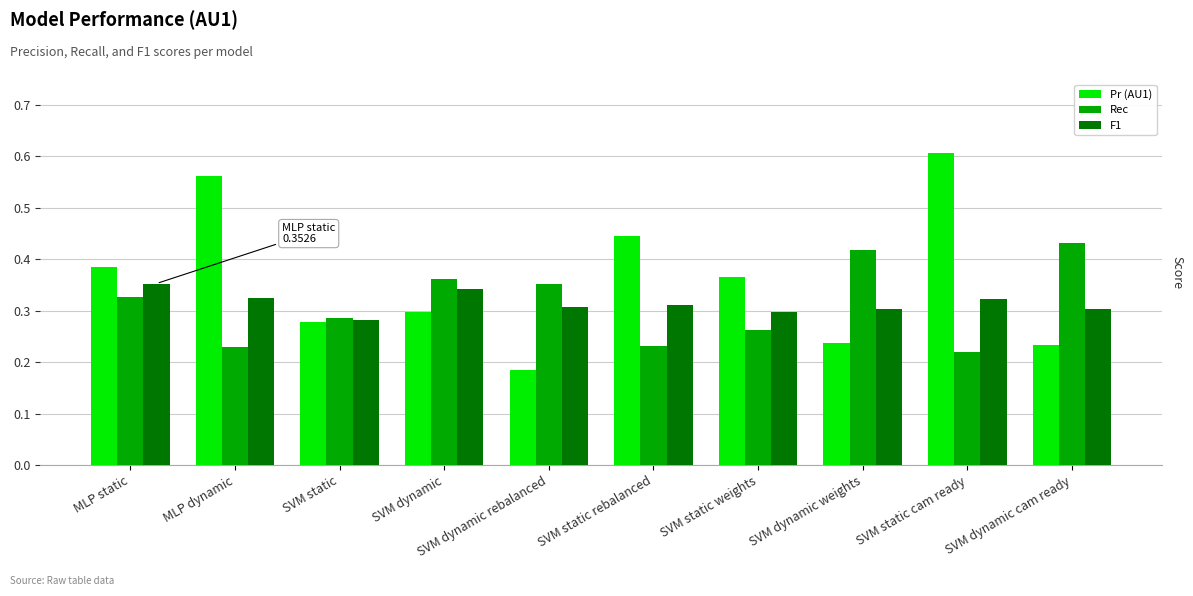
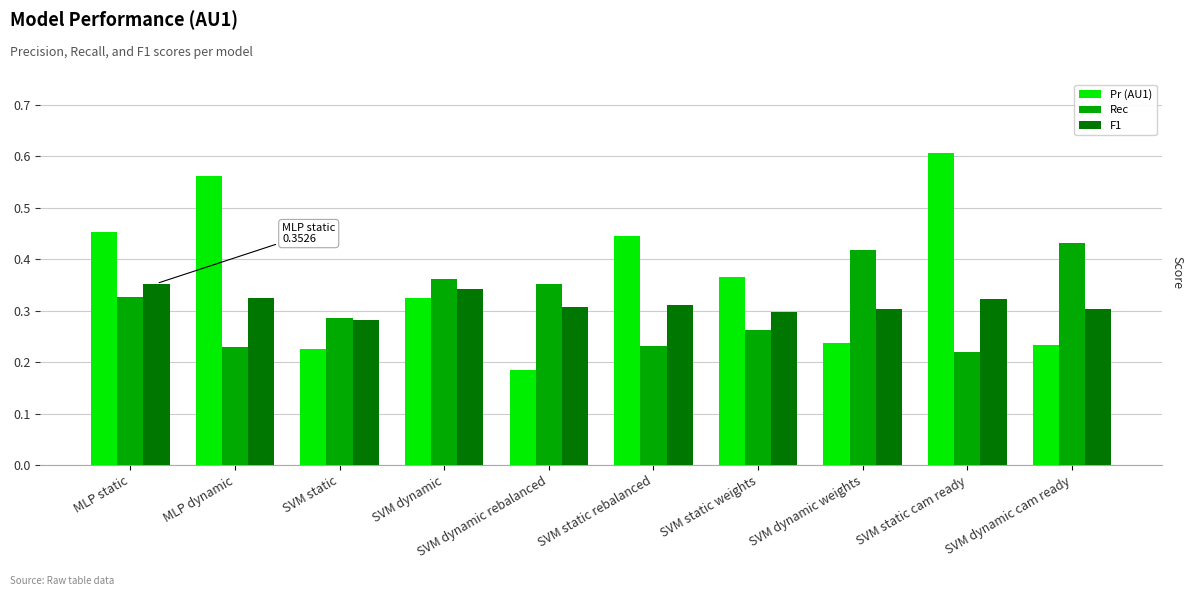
  {
    "Pr (AU1)": {
-     "MLP static": 0.38,
+     "MLP static": 0.45,
      "MLP dynamic": 0.56,
-     "SVM static": 0.28,
-     "SVM dynamic": 0.30,
+     "SVM static": 0.23,
+     "SVM dynamic": 0.32,
      "SVM dynamic rebalanced": 0.18,
      "SVM static rebalanced": 0.45,
      "SVM static weights": 0.37,
      "SVM dynamic weights": 0.24,
      "SVM static cam ready": 0.61,
      "SVM dynamic cam ready": 0.23
    }
  }
